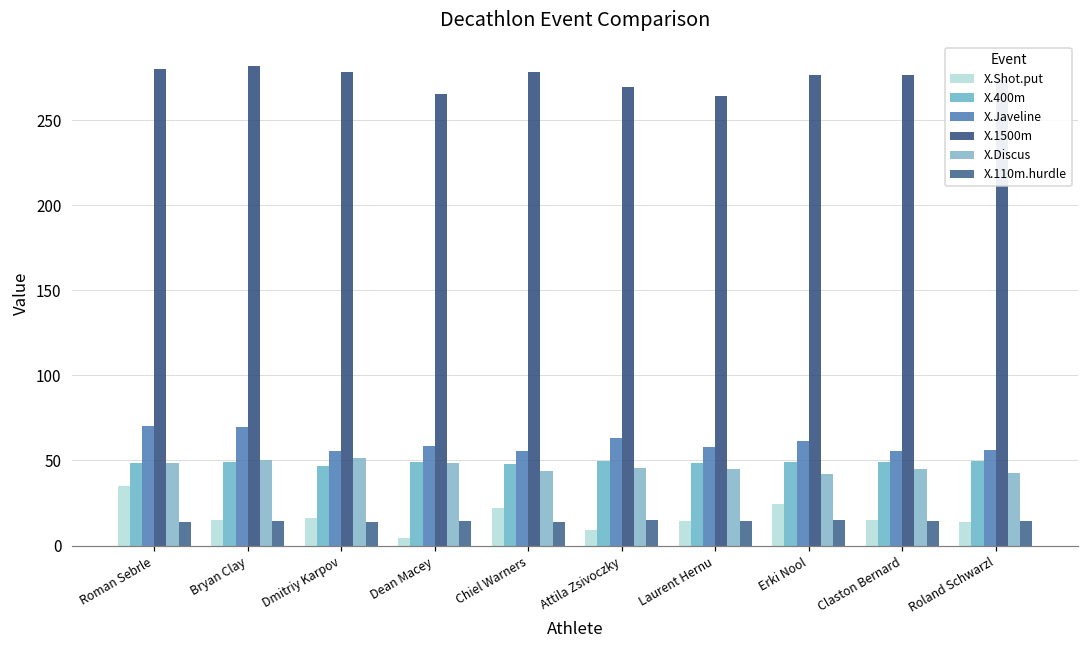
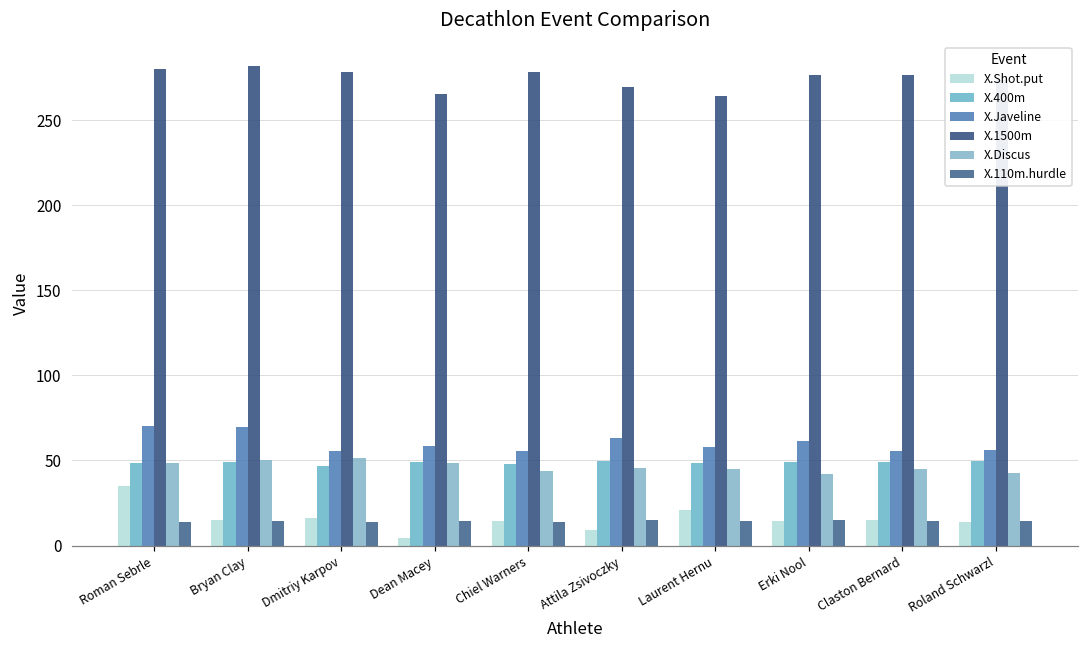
  {
    "X.Shot.put": {
      "Roman Sebrle": 35,
      "Bryan Clay": 15,
      "Dmitriy Karpov": 16,
      "Dean Macey": 4,
-     "Chiel Warners": 22,
+     "Chiel Warners": 14,
      "Attila Zsivoczky": 9,
-     "Laurent Hernu": 15,
-     "Erki Nool": 24,
+     "Laurent Hernu": 21,
+     "Erki Nool": 14,
      "Claston Bernard": 15,
      "Roland Schwarzl": 14
    }
  }
